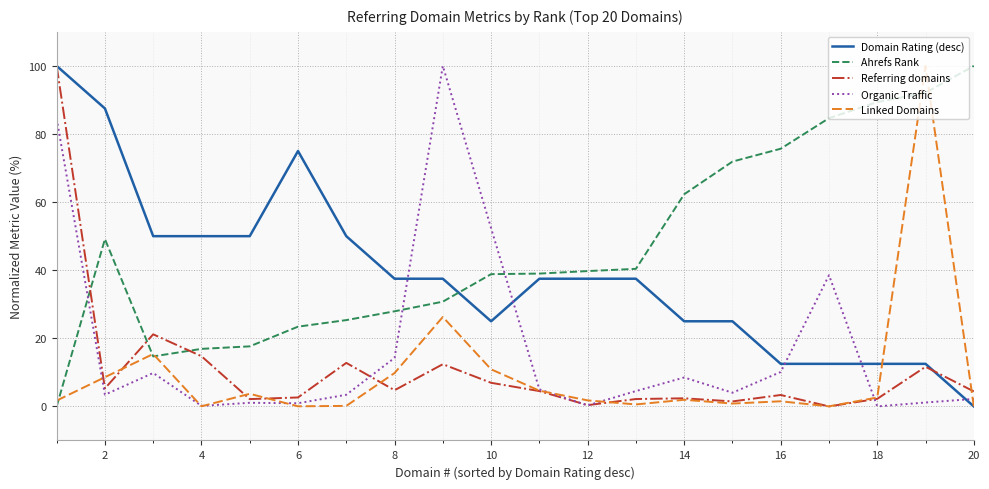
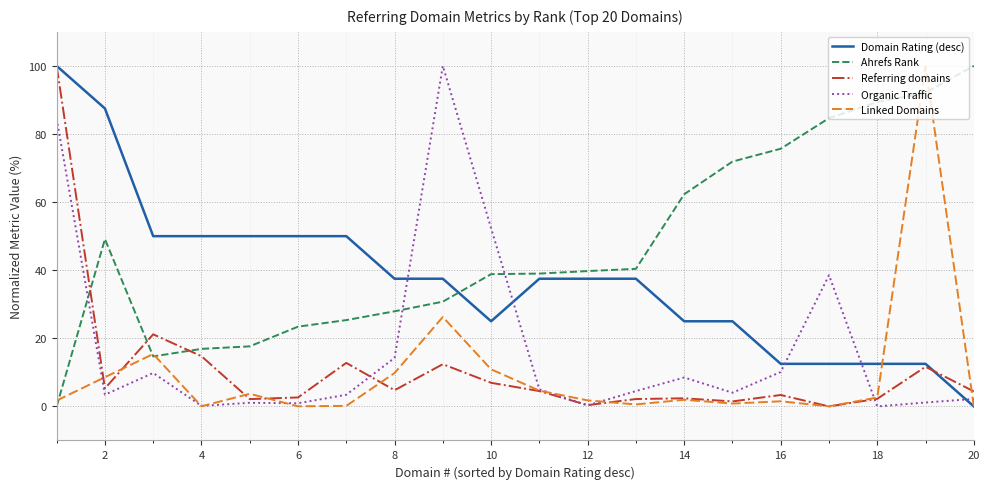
  {
    "Domain Rating (desc)": {
      "2": 88,
      "4": 50,
-     "6": 75,
+     "6": 50,
      "8": 38,
      "10": 25,
      "12": 38,
      "14": 25,
      "16": 13,
      "18": 13
    },
    "Ahrefs Rank": {
      "2": 49,
      "4": 17,
      "6": 23,
      "8": 28,
      "10": 39,
      "12": 40,
      "14": 62,
      "16": 76,
      "20": 100
    },
    "Referring domains": {
      "2": 5,
      "4": 15,
      "6": 3,
      "8": 5,
      "10": 7,
      "16": 3,
      "20": 4
    },
    "Organic Traffic": {
      "2": 3,
      "6": 1,
      "8": 14,
      "10": 52,
      "14": 8,
      "16": 10,
      "18": 0,
      "20": 2
    },
    "Linked Domains": {
      "2": 9,
      "6": 0,
      "8": 10,
      "10": 11,
      "12": 2,
      "16": 2
    }
  }
